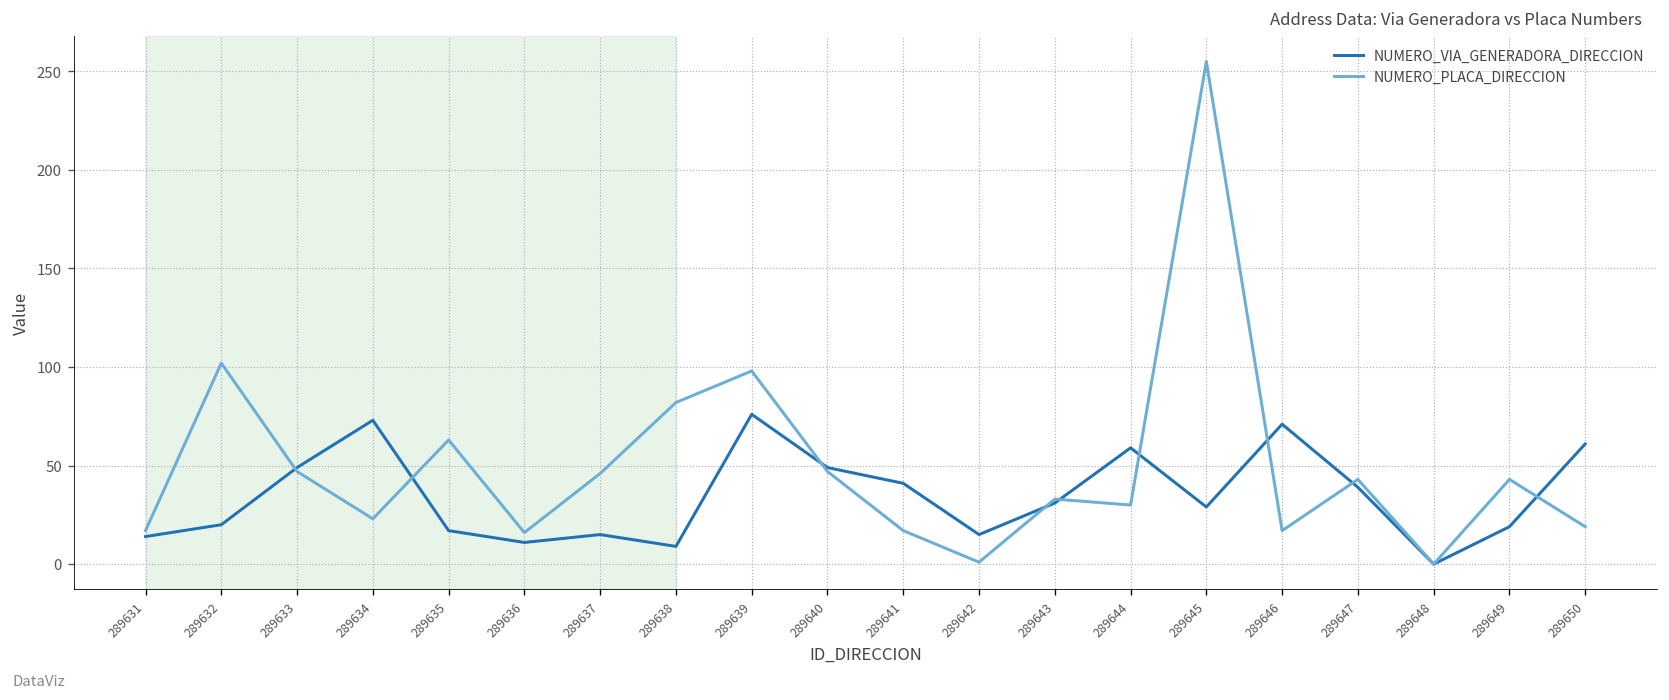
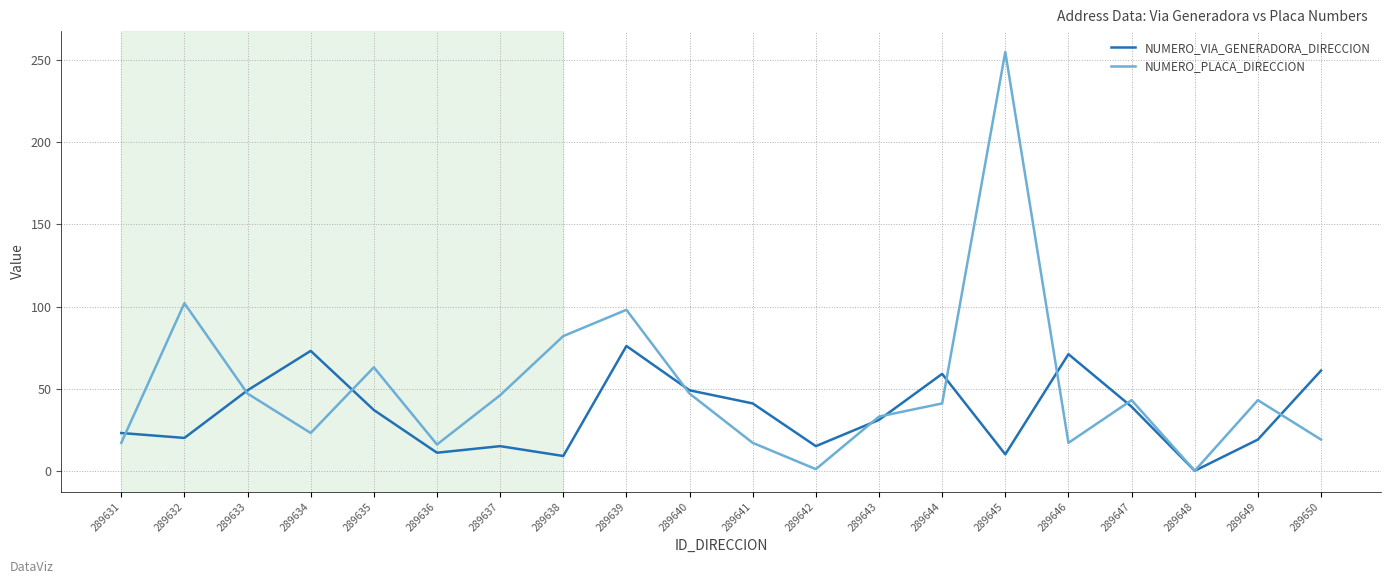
  {
    "NUMERO_VIA_GENERADORA_DIRECCION": {
-     "289631": 14,
+     "289631": 23,
      "289632": 20,
      "289633": 49,
      "289634": 73,
-     "289635": 17,
+     "289635": 37,
      "289636": 11,
      "289637": 15,
      "289638": 9,
      "289639": 76,
      "289640": 49,
      "289641": 41,
      "289642": 15,
      "289643": 31,
      "289644": 59,
-     "289645": 29,
+     "289645": 10,
      "289646": 71,
      "289647": 39,
      "289649": 19,
      "289650": 61
    },
    "NUMERO_PLACA_DIRECCION": {
      "289631": 17,
      "289632": 102,
      "289633": 47,
      "289634": 23,
      "289635": 63,
      "289636": 16,
      "289637": 46,
      "289638": 82,
      "289639": 98,
      "289640": 47,
      "289641": 17,
      "289642": 1,
      "289643": 33,
-     "289644": 30,
+     "289644": 41,
      "289645": 255,
      "289646": 17,
      "289647": 43,
      "289649": 43,
      "289650": 19
    }
  }
